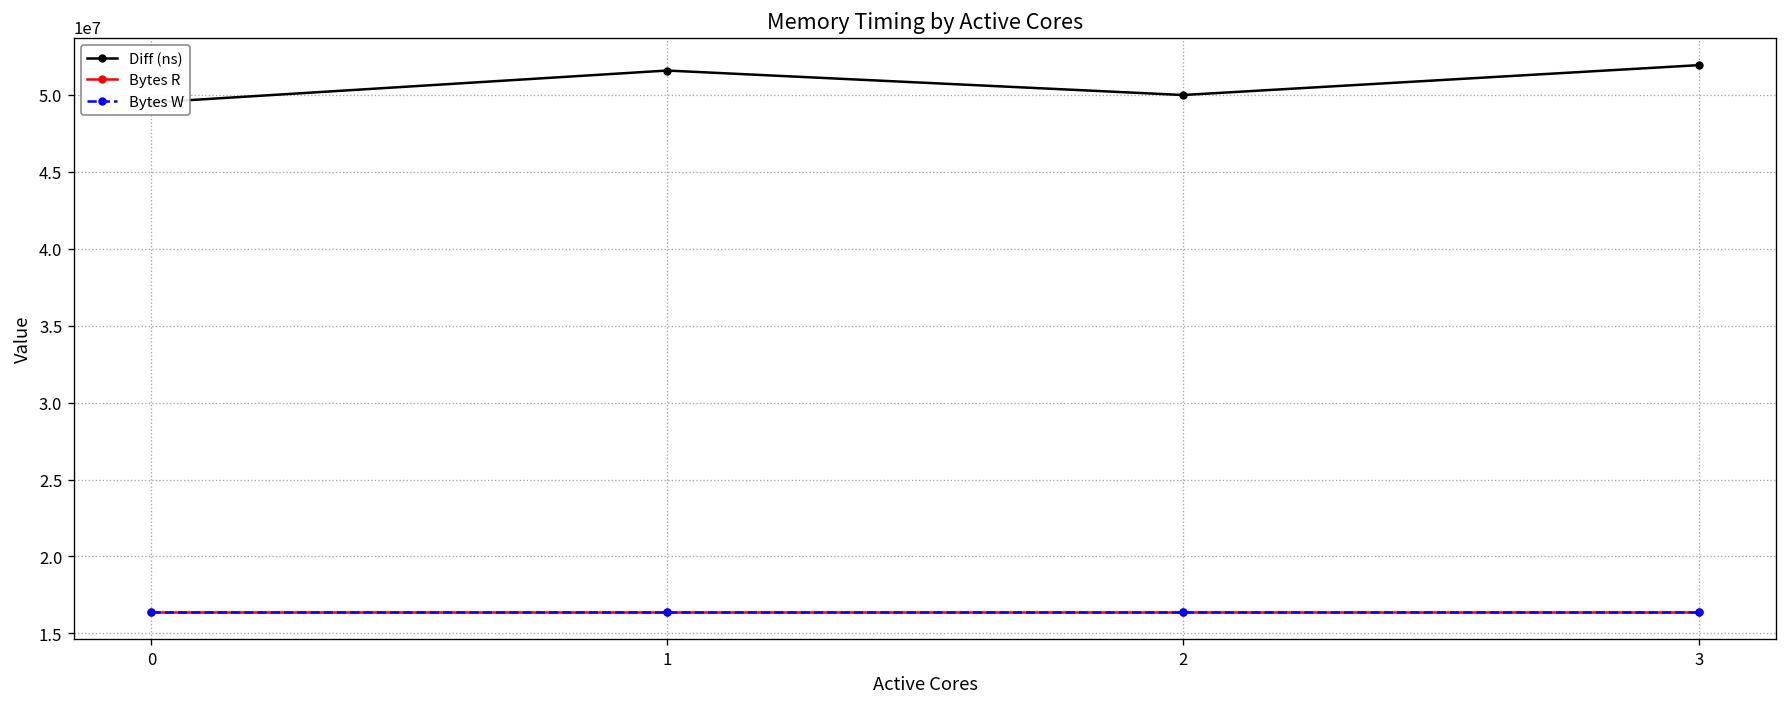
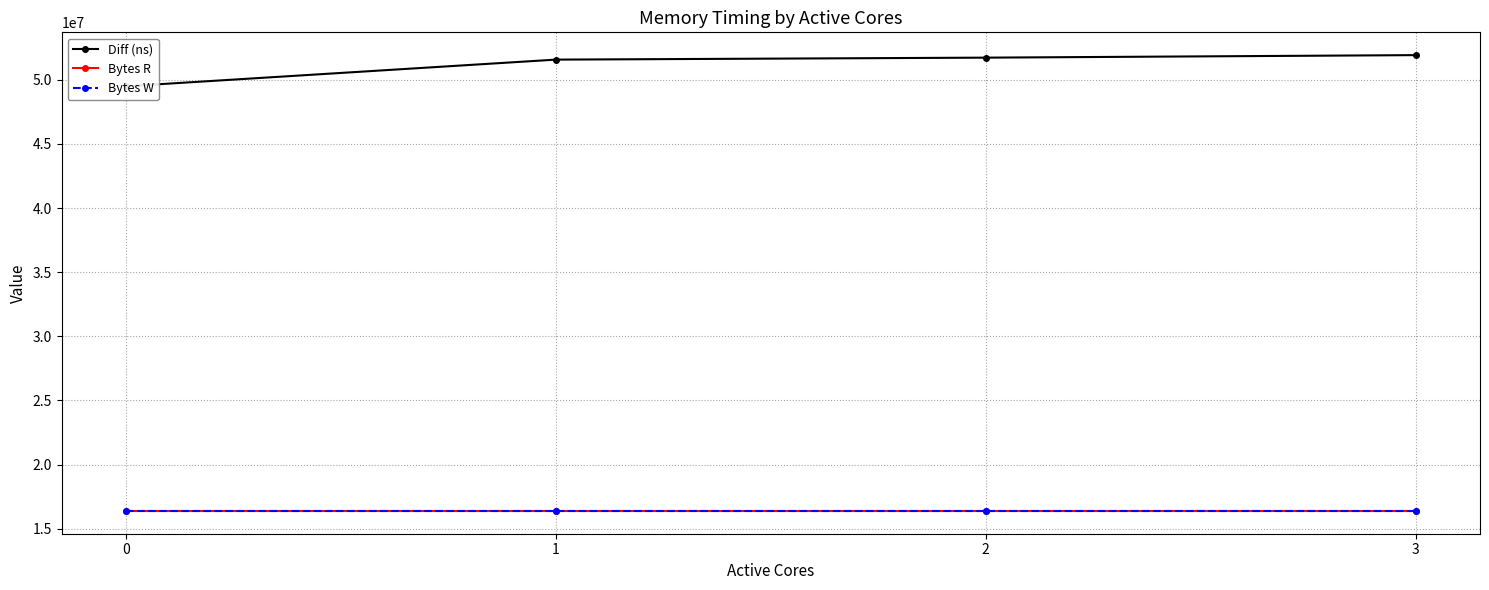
  {
    "Diff (ns)": {
      "1": 51600000,
-     "2": 50000000,
+     "2": 51700000,
      "3": 51900000
    },
    "Bytes W": {
      "0": 16400000,
      "1": 16400000,
      "2": 16400000,
      "3": 16400000
    }
  }
